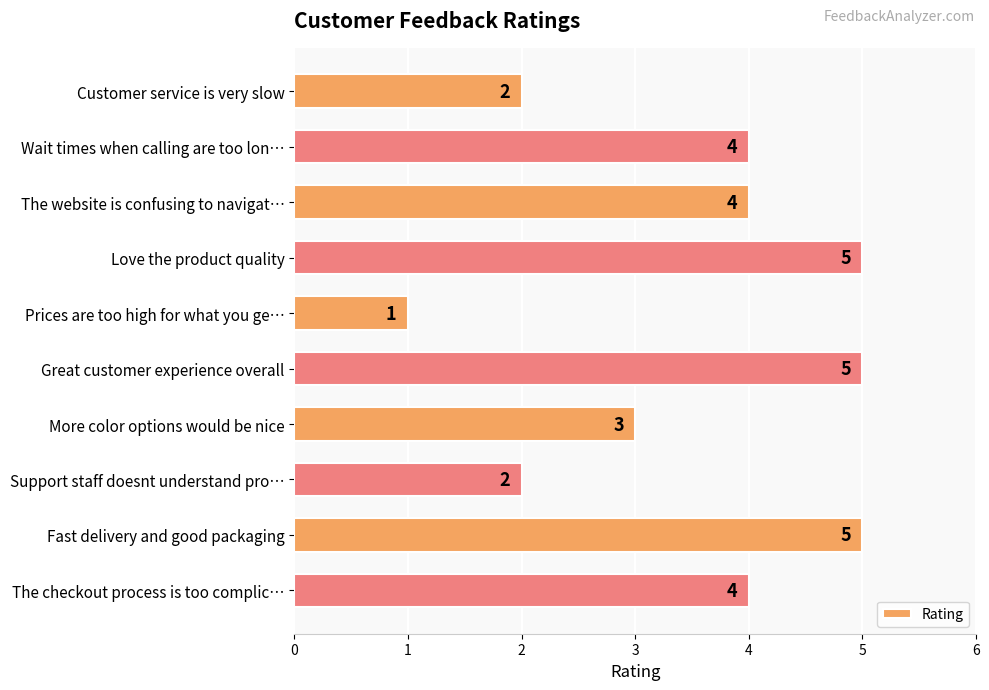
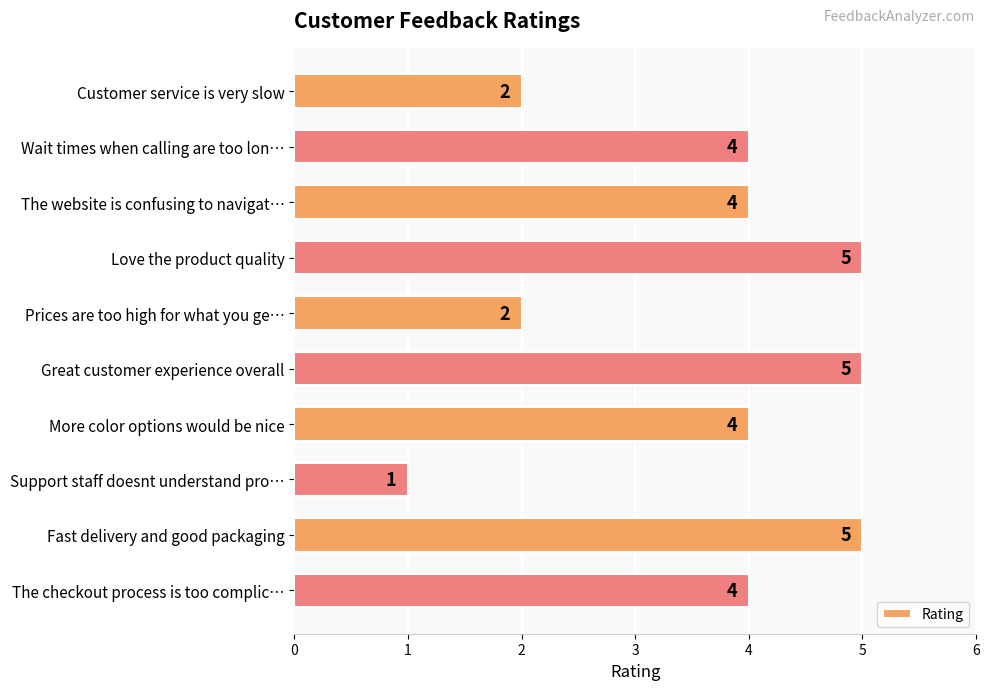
  {
    "Customer service is very slow": 2,
    "Wait times when calling are too lon…": 4,
    "The website is confusing to navigat…": 4,
    "Love the product quality": 5,
-   "Prices are too high for what you ge…": 1,
+   "Prices are too high for what you ge…": 2,
    "Great customer experience overall": 5,
-   "More color options would be nice": 3,
-   "Support staff doesnt understand pro…": 2,
+   "More color options would be nice": 4,
+   "Support staff doesnt understand pro…": 1,
    "Fast delivery and good packaging": 5,
    "The checkout process is too complic…": 4
  }
